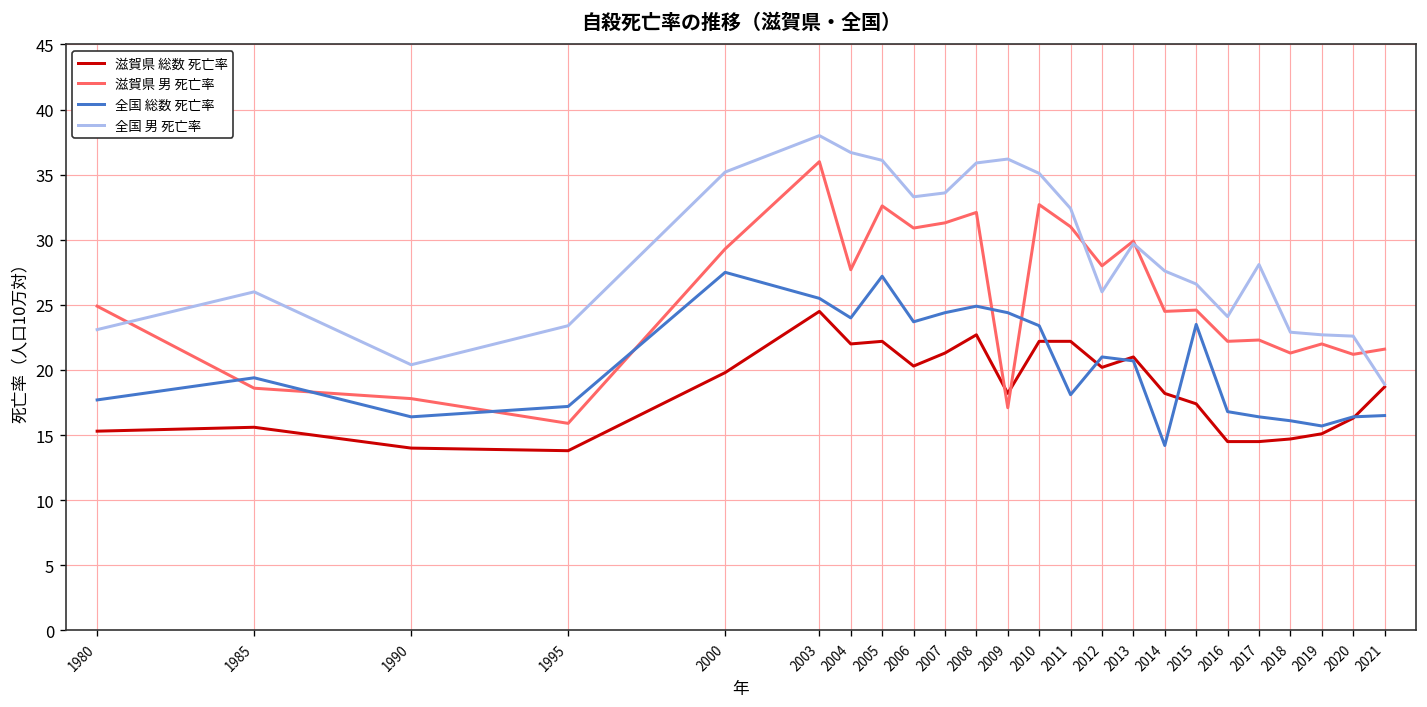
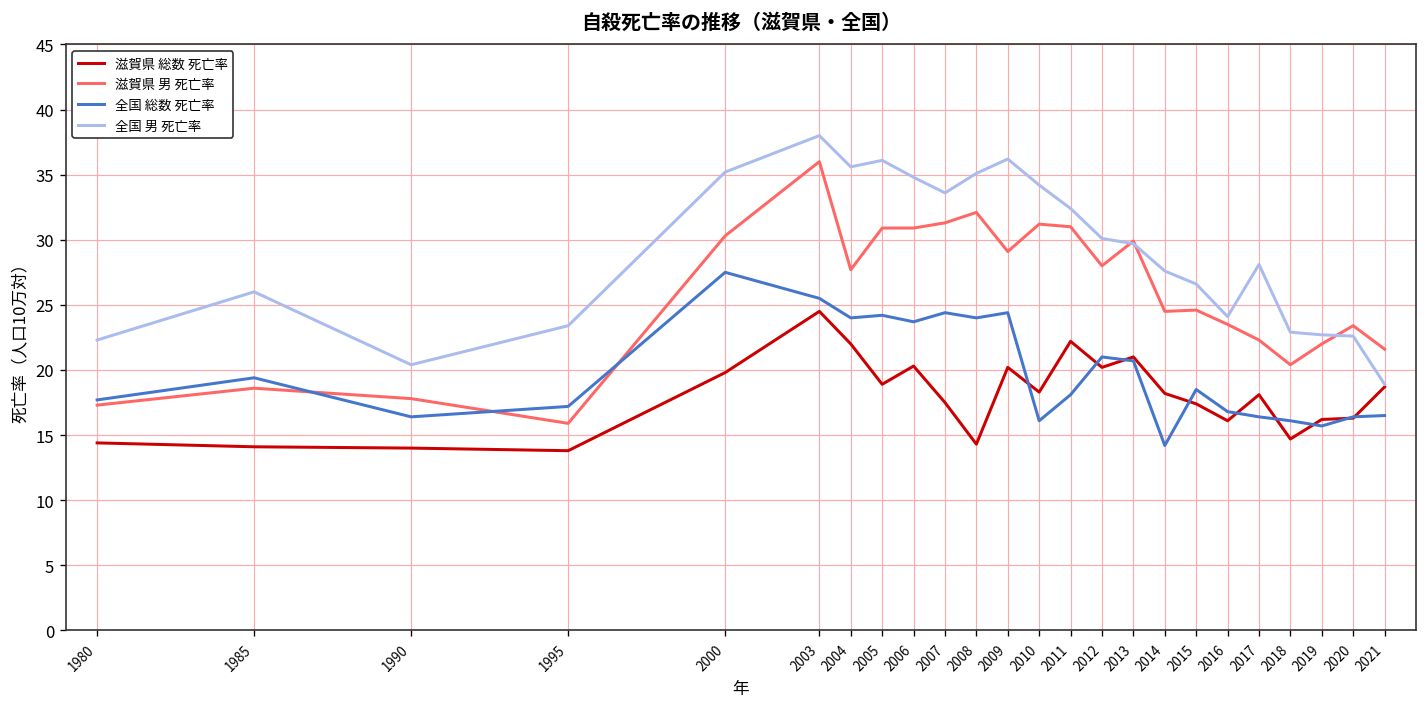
  {
    "滋賀県 総数 死亡率": {
-     "1980": 15.3,
-     "1985": 15.6,
+     "1980": 14.4,
+     "1985": 14.1,
      "1990": 14.0,
      "1995": 13.8,
      "2000": 19.8,
      "2003": 24.5,
      "2004": 22.0,
-     "2005": 22.2,
+     "2005": 18.9,
      "2006": 20.3,
-     "2007": 21.3,
-     "2008": 22.7,
-     "2009": 18.2,
-     "2010": 22.2,
+     "2007": 17.5,
+     "2008": 14.3,
+     "2009": 20.2,
+     "2010": 18.3,
      "2011": 22.2,
      "2012": 20.2,
      "2013": 21.0,
      "2014": 18.2,
      "2015": 17.4,
-     "2016": 14.5,
-     "2017": 14.5,
+     "2016": 16.1,
+     "2017": 18.1,
      "2018": 14.7,
-     "2019": 15.1
+     "2019": 16.2
    },
    "滋賀県 男 死亡率": {
-     "1980": 24.9,
+     "1980": 17.3,
      "1985": 18.6,
      "1990": 17.8,
      "1995": 15.9,
-     "2000": 29.3,
+     "2000": 30.3,
      "2003": 36.0,
      "2004": 27.7,
-     "2005": 32.6,
+     "2005": 30.9,
      "2006": 30.9,
      "2007": 31.3,
      "2008": 32.1,
-     "2009": 17.1,
-     "2010": 32.7,
+     "2009": 29.1,
+     "2010": 31.2,
      "2011": 31.0,
      "2012": 28.0,
      "2014": 24.5,
      "2015": 24.6,
-     "2016": 22.2,
+     "2016": 23.5,
      "2017": 22.3,
-     "2018": 21.3,
+     "2018": 20.4,
      "2019": 22.0,
-     "2020": 21.2,
+     "2020": 23.4,
      "2021": 21.6
    },
    "全国 総数 死亡率": {
      "1980": 17.7,
      "1985": 19.4,
      "1990": 16.4,
      "1995": 17.2,
      "2000": 27.5,
      "2003": 25.5,
      "2004": 24.0,
-     "2005": 27.2,
+     "2005": 24.2,
      "2006": 23.7,
      "2007": 24.4,
-     "2008": 24.9,
+     "2008": 24.0,
      "2009": 24.4,
-     "2010": 23.4,
+     "2010": 16.1,
      "2011": 18.1,
      "2012": 21.0,
      "2013": 20.7,
      "2014": 14.2,
-     "2015": 23.5,
+     "2015": 18.5,
      "2016": 16.8,
      "2017": 16.4,
      "2018": 16.1,
      "2019": 15.7,
      "2021": 16.5
    },
    "全国 男 死亡率": {
-     "1980": 23.1,
+     "1980": 22.3,
      "1985": 26.0,
      "1990": 20.4,
      "1995": 23.4,
      "2000": 35.2,
      "2003": 38.0,
-     "2004": 36.7,
+     "2004": 35.6,
      "2005": 36.1,
-     "2006": 33.3,
+     "2006": 34.8,
      "2007": 33.6,
-     "2008": 35.9,
+     "2008": 35.1,
      "2009": 36.2,
-     "2010": 35.1,
+     "2010": 34.2,
      "2011": 32.4,
-     "2012": 26.0,
+     "2012": 30.1,
      "2014": 27.6,
      "2015": 26.6,
      "2016": 24.1,
      "2017": 28.1,
      "2018": 22.9,
      "2019": 22.7,
      "2020": 22.6
    }
  }
